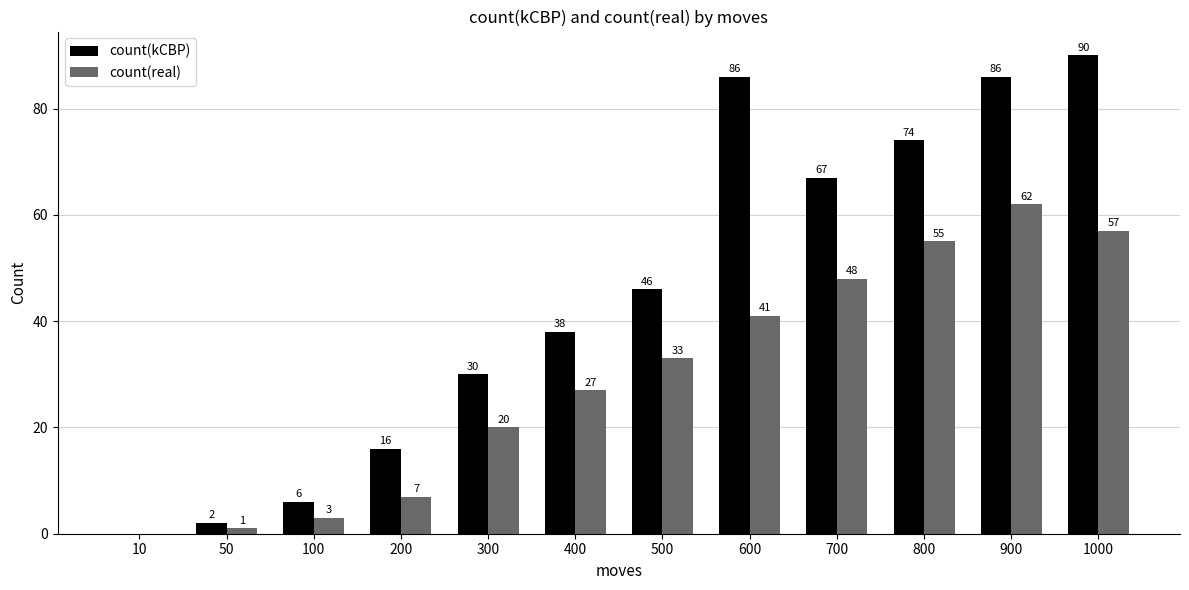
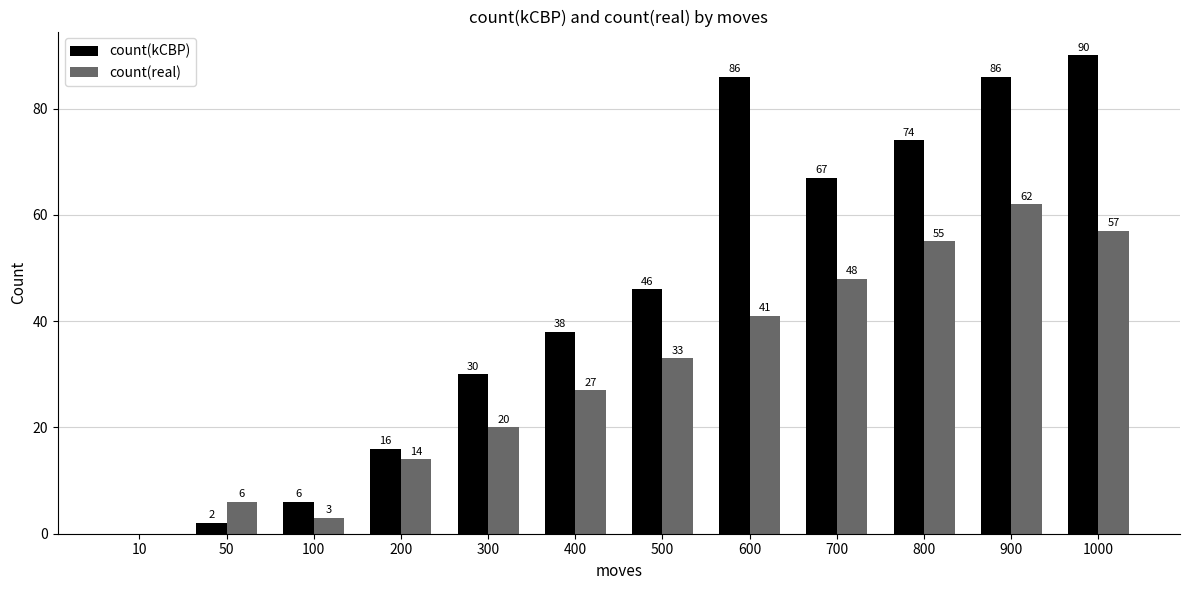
  {
    "count(kCBP)": {
      "50": 2,
      "100": 6,
      "200": 16,
      "300": 30,
      "400": 38,
      "500": 46,
      "600": 86,
      "700": 67,
      "800": 74,
      "900": 86,
      "1000": 90
    },
    "count(real)": {
-     "50": 1,
+     "50": 6,
      "100": 3,
-     "200": 7,
+     "200": 14,
      "300": 20,
      "400": 27,
      "500": 33,
      "600": 41,
      "700": 48,
      "800": 55,
      "900": 62,
      "1000": 57
    }
  }
